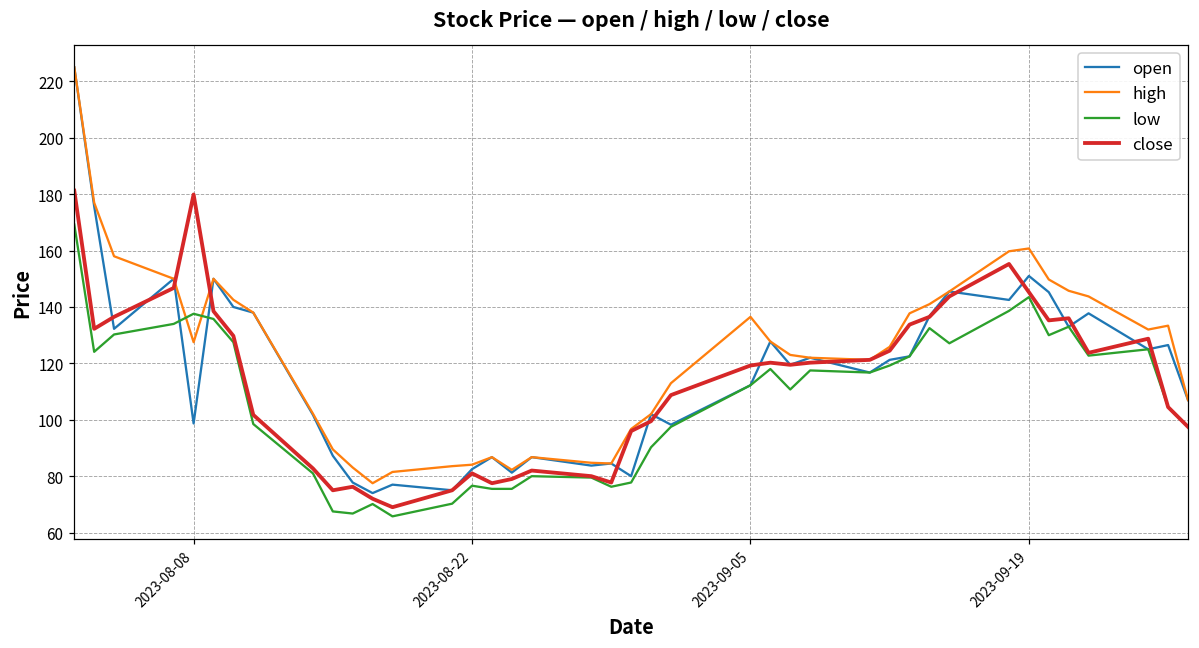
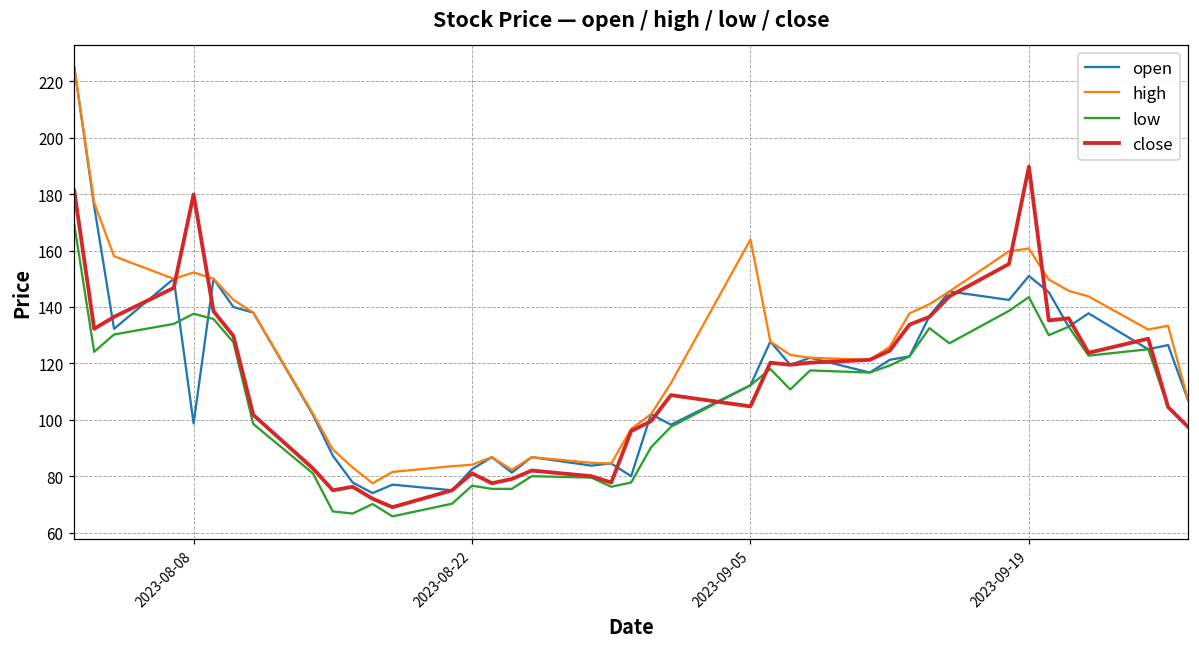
  {
    "open": {
      "2023-08-08": 99,
      "2023-08-22": 83,
      "2023-09-19": 151
    },
    "high": {
-     "2023-08-08": 128,
+     "2023-08-08": 152,
      "2023-08-22": 84,
-     "2023-09-05": 137,
+     "2023-09-05": 164,
      "2023-09-19": 161
    },
    "low": {
      "2023-08-08": 138,
      "2023-08-22": 77,
      "2023-09-19": 144
    },
    "close": {
      "2023-08-08": 180,
      "2023-08-22": 81,
-     "2023-09-05": 119,
-     "2023-09-19": 145
+     "2023-09-05": 105,
+     "2023-09-19": 190
    }
  }
